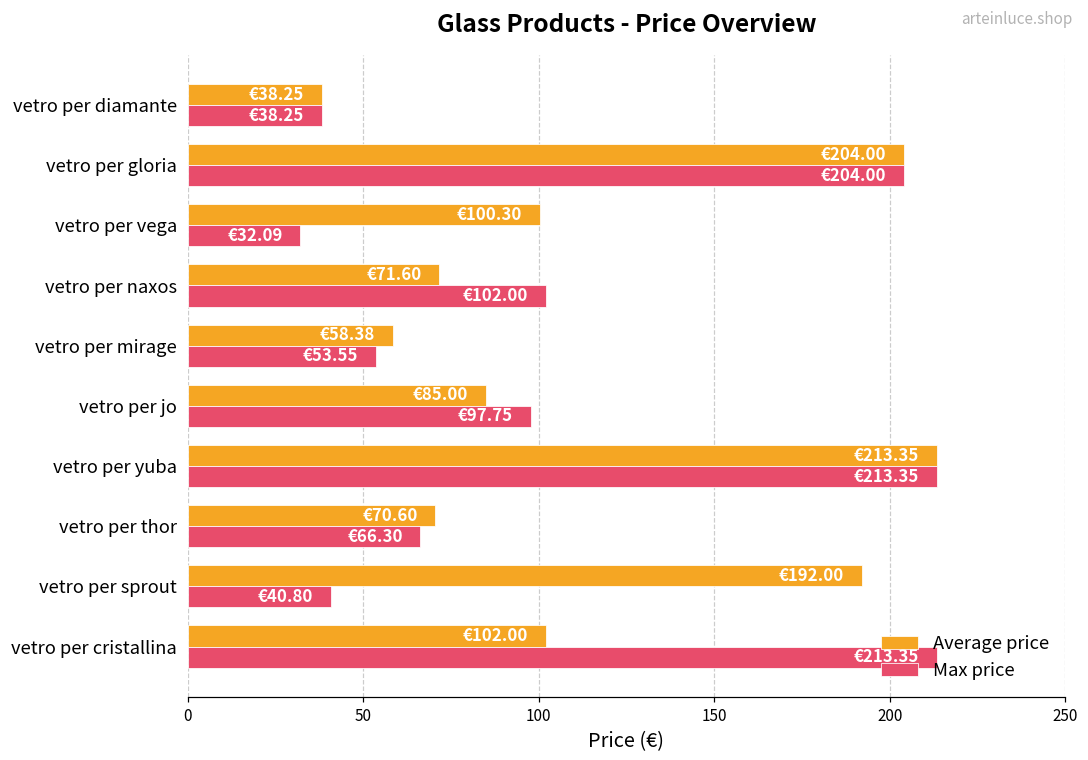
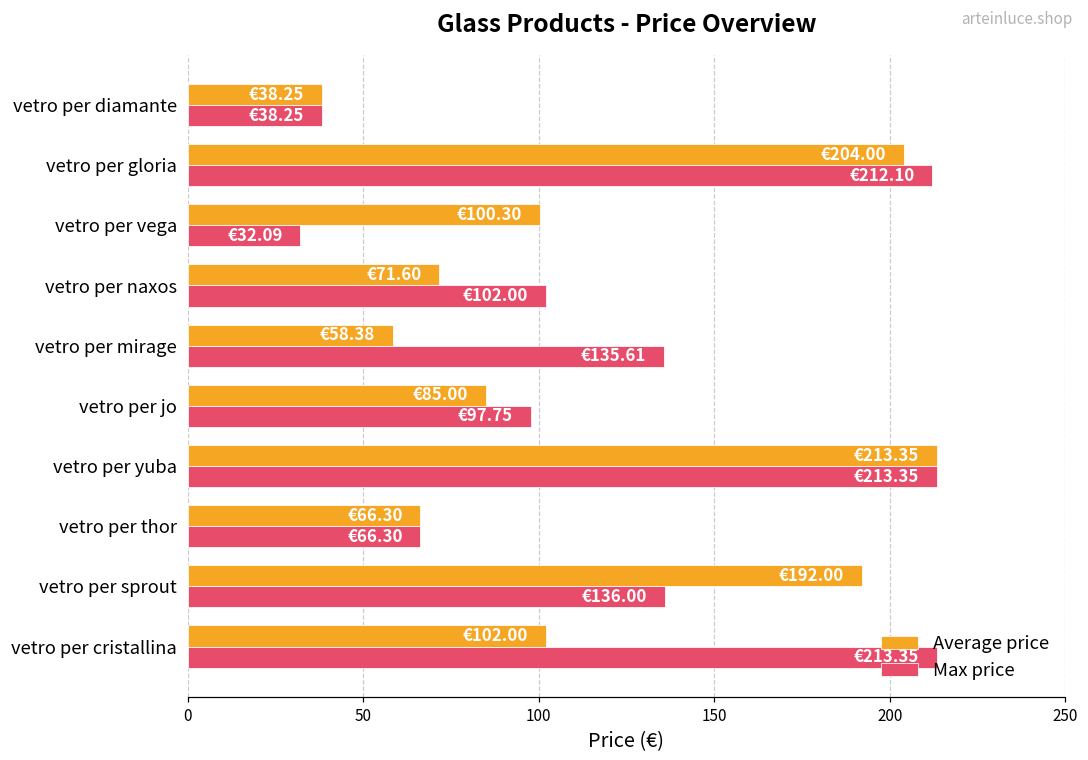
  {
    "Average price": {
      "vetro per diamante": "€38.25",
      "vetro per gloria": "€204.00",
      "vetro per vega": "€100.30",
      "vetro per naxos": "€71.60",
      "vetro per mirage": "€58.38",
      "vetro per jo": "€85.00",
      "vetro per yuba": "€213.35",
-     "vetro per thor": "€70.60",
+     "vetro per thor": "€66.30",
      "vetro per sprout": "€192.00",
      "vetro per cristallina": "€102.00"
    },
    "Max price": {
      "vetro per diamante": "€38.25",
-     "vetro per gloria": "€204.00",
+     "vetro per gloria": "€212.10",
      "vetro per vega": "€32.09",
      "vetro per naxos": "€102.00",
-     "vetro per mirage": "€53.55",
+     "vetro per mirage": "€135.61",
      "vetro per jo": "€97.75",
      "vetro per yuba": "€213.35",
      "vetro per thor": "€66.30",
-     "vetro per sprout": "€40.80",
+     "vetro per sprout": "€136.00",
      "vetro per cristallina": "€213.35"
    }
  }
